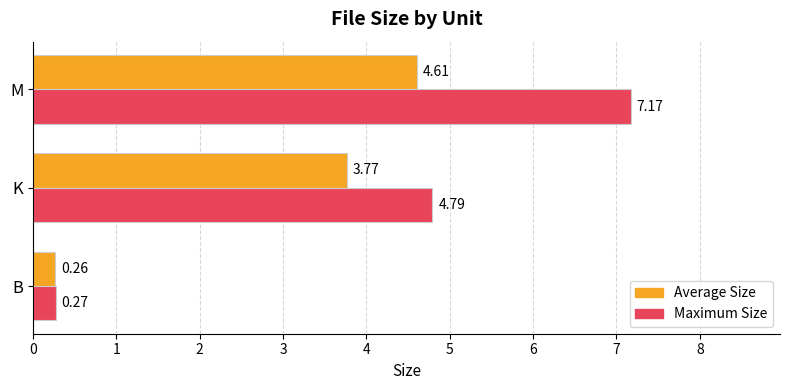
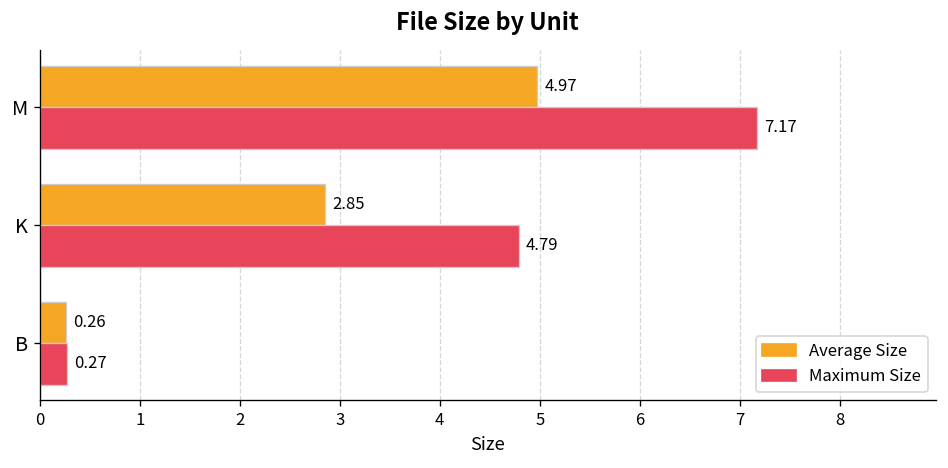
  {
    "Average Size": {
-     "M": 4.61,
-     "K": 3.77,
+     "M": 4.97,
+     "K": 2.85,
      "B": 0.26
    },
    "Maximum Size": {
      "M": 7.17,
      "K": 4.79,
      "B": 0.27
    }
  }
